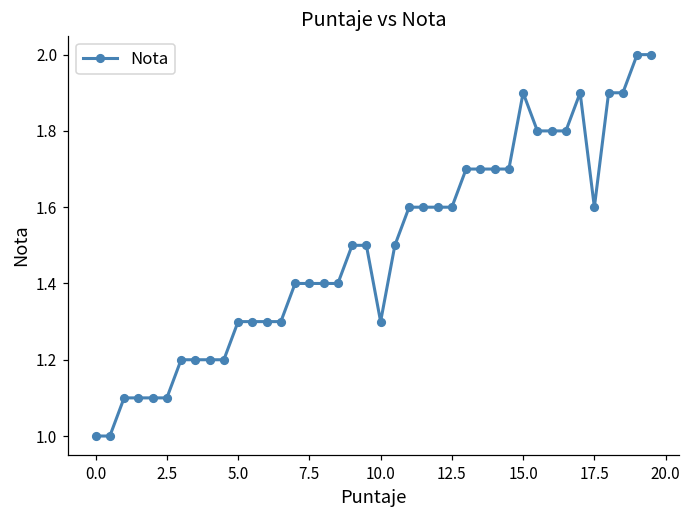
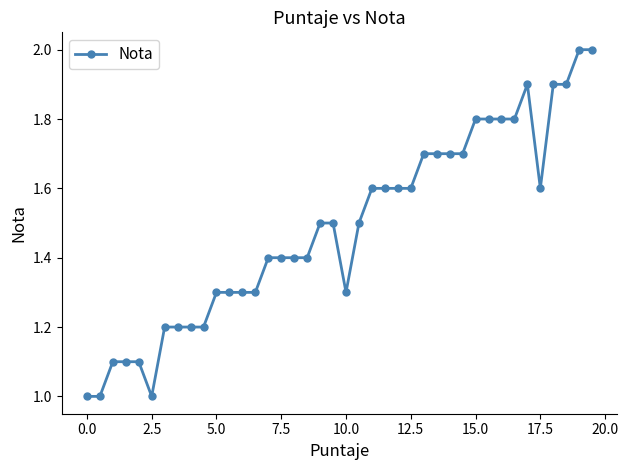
  {
    "0.0": 1.0,
-   "2.5": 1.1,
+   "2.5": 1.0,
    "5.0": 1.3,
    "7.5": 1.4,
    "10.0": 1.3,
    "12.5": 1.6,
-   "15.0": 1.9,
+   "15.0": 1.8,
    "17.5": 1.6
  }
